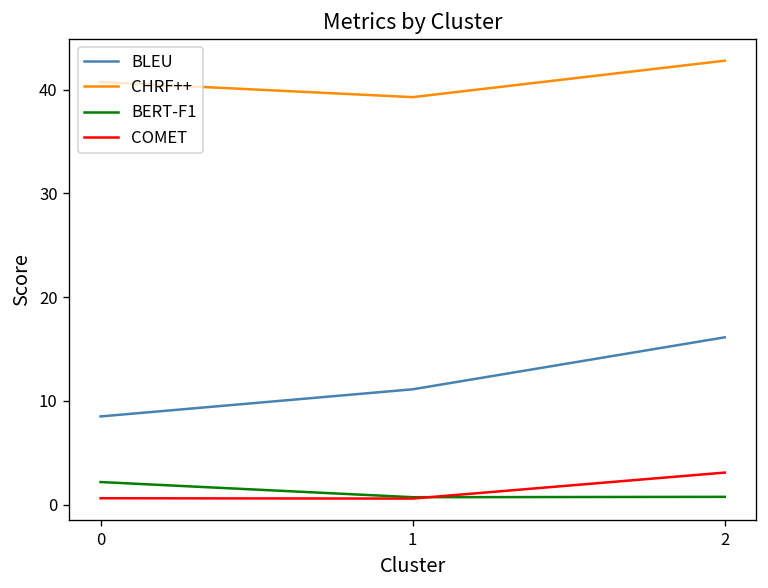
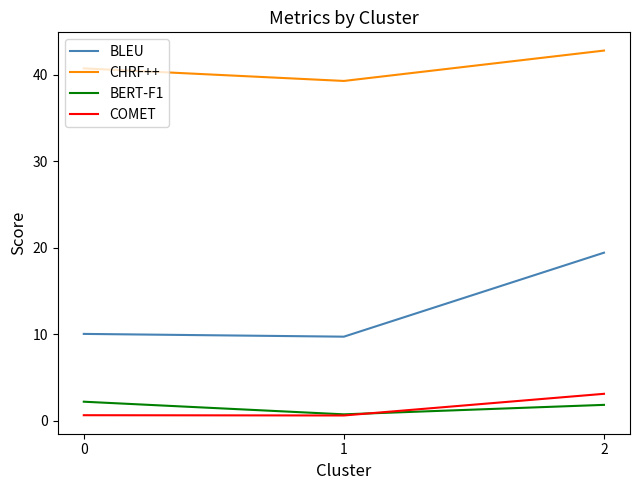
  {
    "BLEU": {
-     "0": 9,
-     "1": 11,
-     "2": 16
+     "0": 10,
+     "1": 10,
+     "2": 19
    },
    "CHRF++": {
      "1": 39,
      "2": 43
    },
    "BERT-F1": {
      "0": 2,
-     "2": 1
+     "2": 2
    },
    "COMET": {
      "0": 1,
      "2": 3
    }
  }
